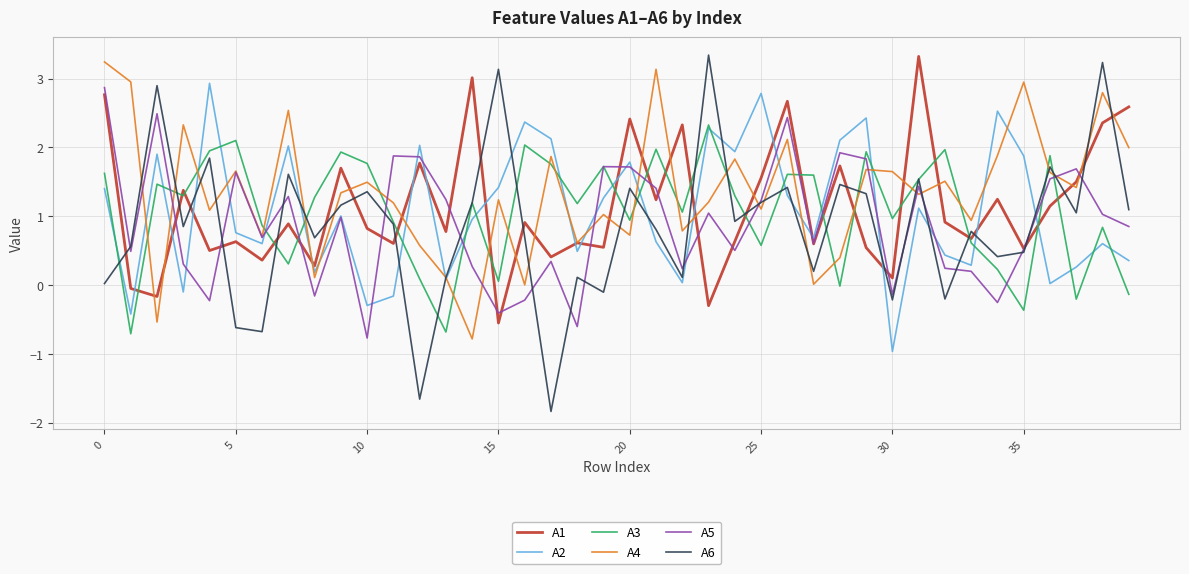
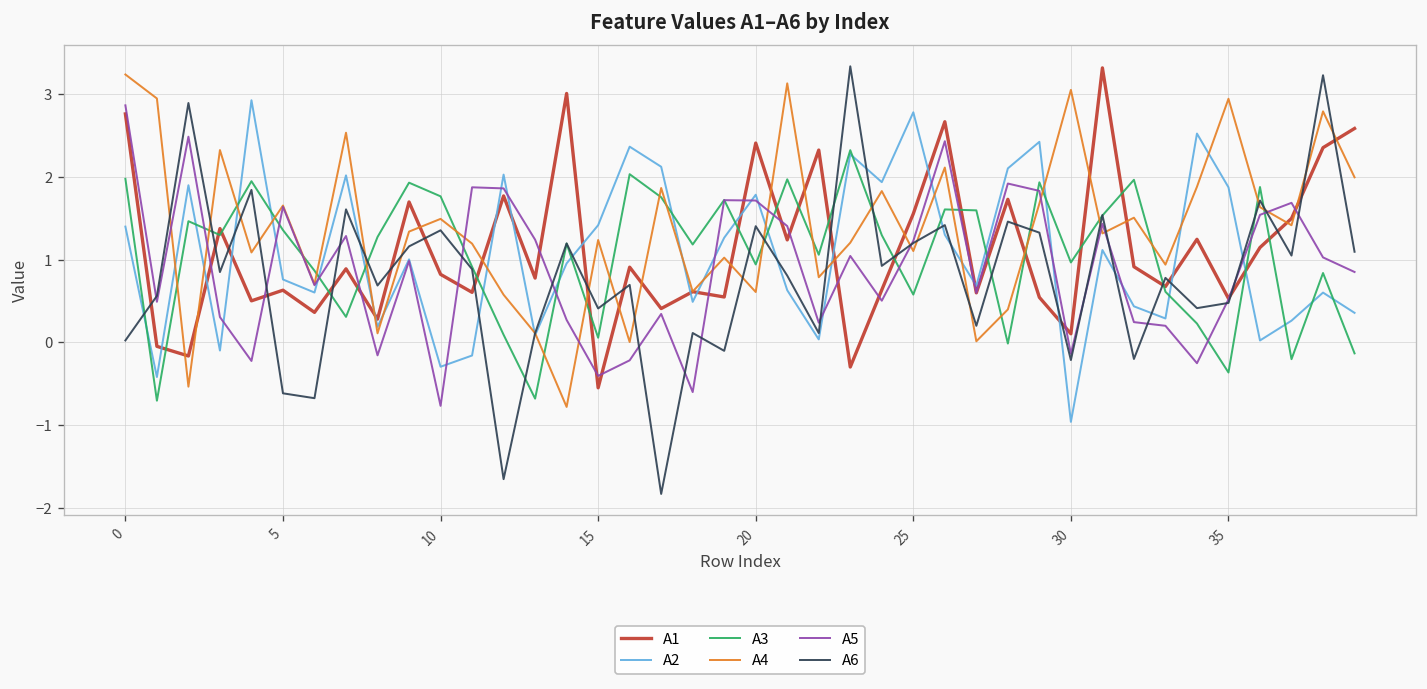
  {
    "A1": {
      "0": 2.8,
      "5": 0.6,
      "10": 0.8,
      "15": -0.6,
      "20": 2.4,
      "25": 1.6,
      "30": 0.1
    },
    "A2": {
      "0": 1.4,
      "5": 0.8,
      "10": -0.3,
      "15": 1.4,
      "20": 1.8,
      "25": 2.8,
      "30": -1.0,
      "35": 1.9
    },
    "A3": {
-     "0": 1.6,
-     "5": 2.1,
+     "0": 2.0,
+     "5": 1.4,
      "10": 1.8,
      "15": 0.1,
      "20": 0.9,
      "25": 0.6,
      "30": 1.0,
      "35": -0.4
    },
    "A4": {
      "0": 3.2,
      "10": 1.5,
      "15": 1.2,
-     "20": 0.7,
+     "20": 0.6,
      "25": 1.1,
-     "30": 1.6,
+     "30": 3.1,
      "35": 2.9
    },
    "A5": {
      "0": 2.9,
      "10": -0.8,
      "15": -0.4,
      "20": 1.7,
      "30": -0.1
    },
    "A6": {
      "0": 0.0,
      "5": -0.6,
      "10": 1.4,
-     "15": 3.1,
+     "15": 0.4,
      "20": 1.4,
      "30": -0.2,
      "35": 0.5
    }
  }
